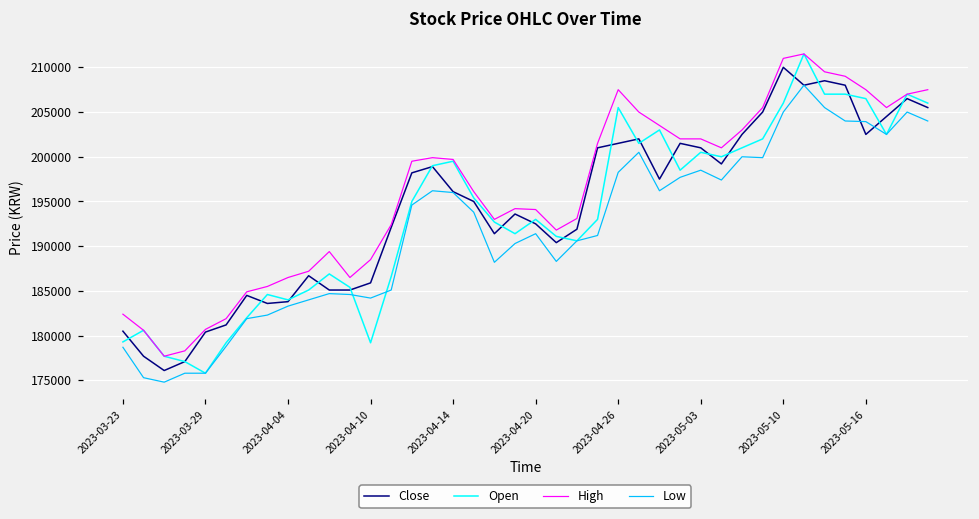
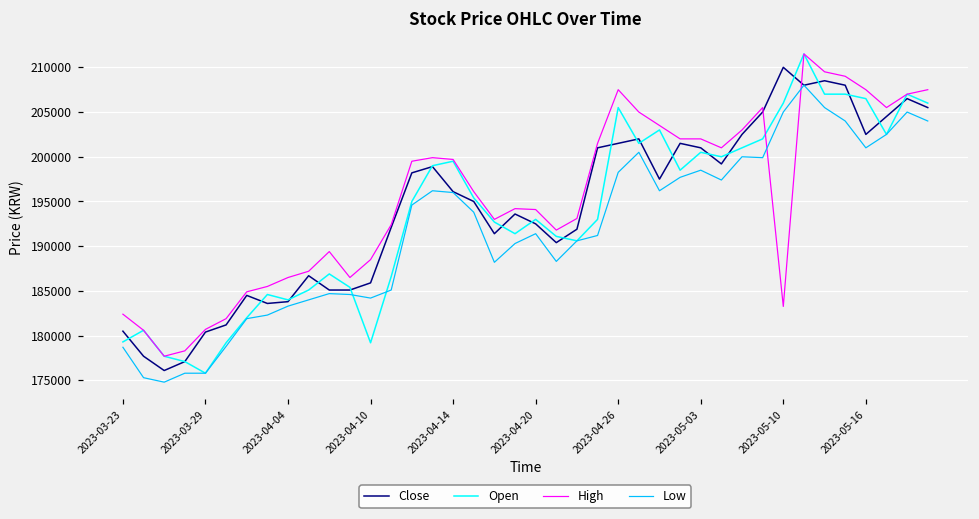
  {
    "Close": {
      "2023-03-23": 181000,
      "2023-04-10": 186000,
      "2023-04-20": 193000,
      "2023-04-26": 202000,
      "2023-05-03": 201000,
      "2023-05-10": 210000,
      "2023-05-16": 203000
    },
    "Open": {
      "2023-03-23": 179000,
      "2023-04-10": 179000,
      "2023-04-20": 193000,
      "2023-04-26": 206000,
      "2023-05-03": 201000,
      "2023-05-10": 206000,
      "2023-05-16": 207000
    },
    "High": {
      "2023-03-23": 182000,
      "2023-04-04": 187000,
      "2023-04-10": 189000,
      "2023-04-20": 194000,
      "2023-04-26": 208000,
      "2023-05-03": 202000,
-     "2023-05-10": 211000,
+     "2023-05-10": 183000,
      "2023-05-16": 208000
    },
    "Low": {
      "2023-03-23": 179000,
      "2023-04-04": 183000,
      "2023-04-10": 184000,
      "2023-04-20": 191000,
      "2023-04-26": 198000,
      "2023-05-03": 199000,
      "2023-05-10": 205000,
-     "2023-05-16": 204000
+     "2023-05-16": 201000
    }
  }
